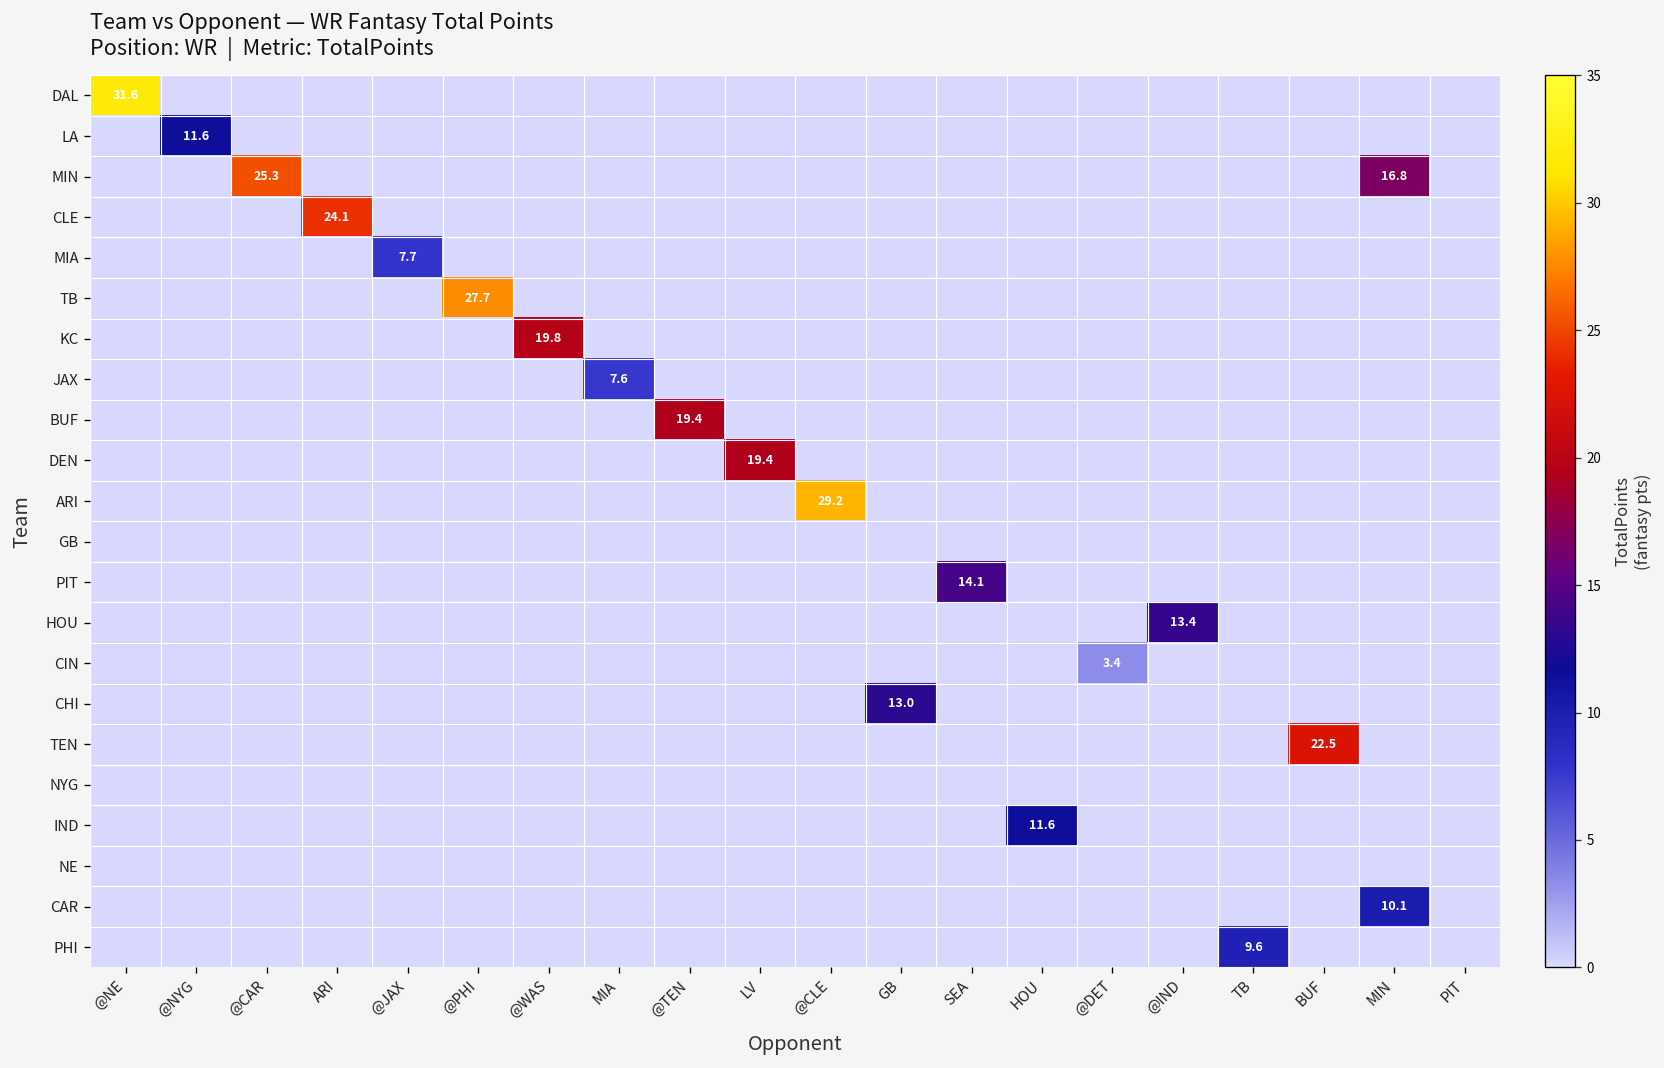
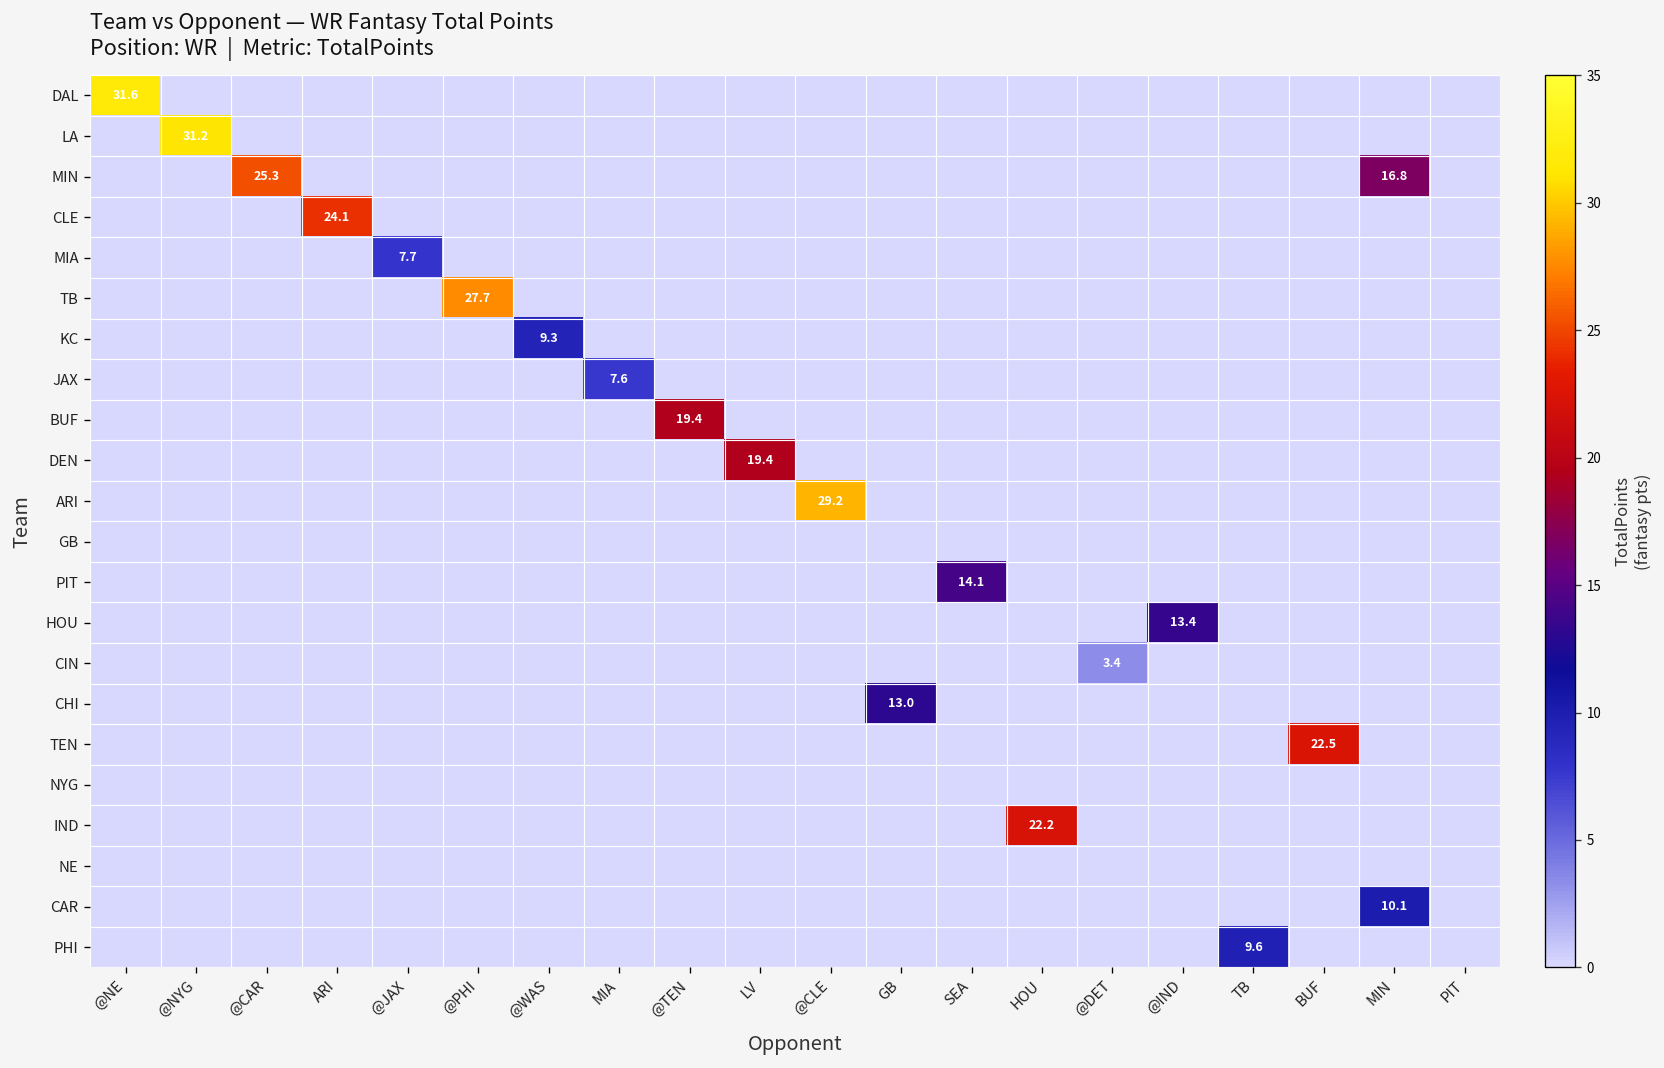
  {
    "LA": {
-     "@NYG": 11.6
+     "@NYG": 31.2
    },
    "KC": {
-     "@WAS": 19.8
+     "@WAS": 9.3
    },
    "IND": {
-     "HOU": 11.6
+     "HOU": 22.2
    }
  }
